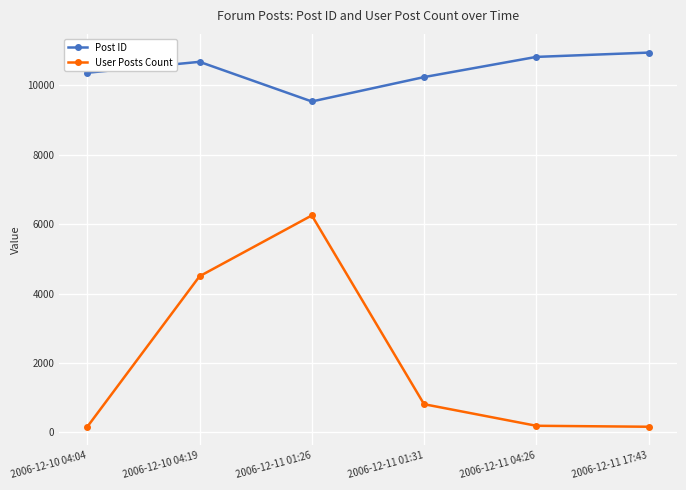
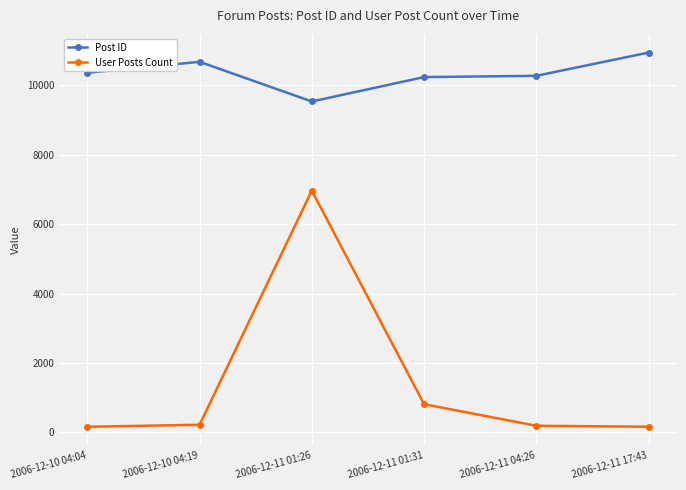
  {
    "Post ID": {
      "2006-12-10 04:04": 10400,
      "2006-12-10 04:19": 10700,
      "2006-12-11 01:26": 9500,
      "2006-12-11 01:31": 10200,
-     "2006-12-11 04:26": 10800,
+     "2006-12-11 04:26": 10300,
      "2006-12-11 17:43": 10900
    },
    "User Posts Count": {
      "2006-12-10 04:04": 200,
-     "2006-12-10 04:19": 4500,
-     "2006-12-11 01:26": 6300,
+     "2006-12-10 04:19": 200,
+     "2006-12-11 01:26": 7000,
      "2006-12-11 01:31": 800,
      "2006-12-11 04:26": 200,
      "2006-12-11 17:43": 200
    }
  }
